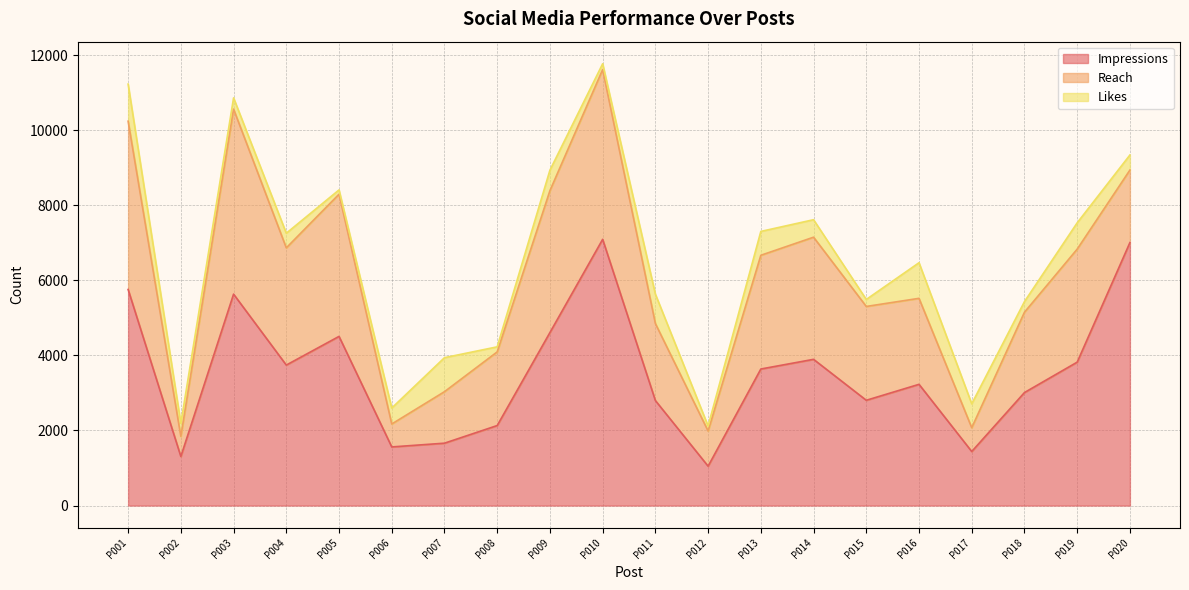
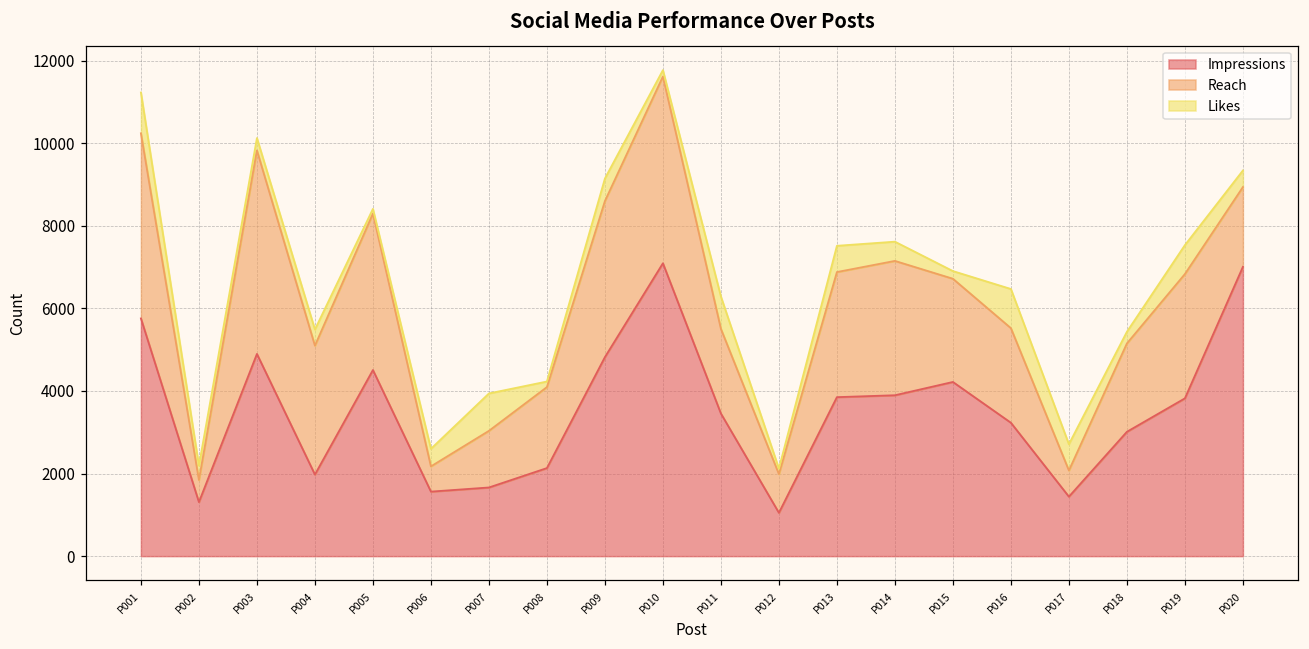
  {
    "Impressions": {
      "P001": 5800,
      "P002": 1300,
-     "P003": 5600,
-     "P004": 3700,
+     "P003": 4900,
+     "P004": 2000,
      "P005": 4500,
      "P006": 1600,
      "P007": 1700,
      "P008": 2100,
-     "P009": 4600,
+     "P009": 4800,
      "P010": 7100,
-     "P011": 2800,
+     "P011": 3500,
      "P012": 1000,
-     "P013": 3600,
+     "P013": 3900,
      "P014": 3900,
-     "P015": 2800,
+     "P015": 4200,
      "P016": 3200,
      "P017": 1400,
      "P018": 3000,
      "P019": 3800,
      "P020": 7000
    }
  }
